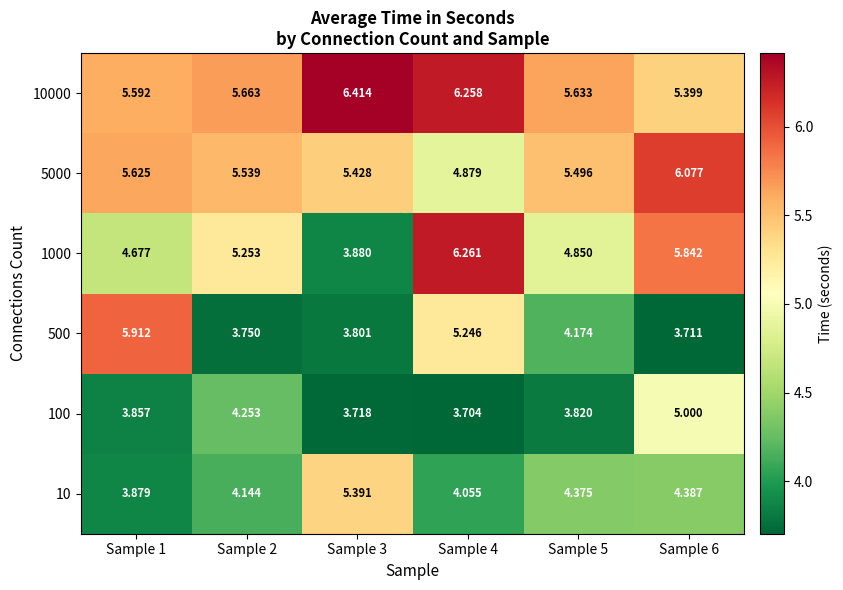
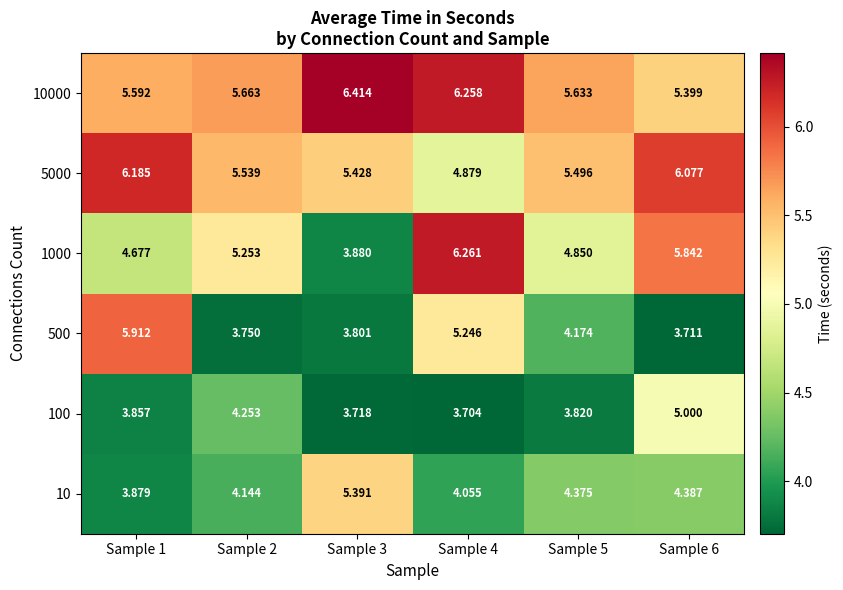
  {
    "10000": {
      "Sample 1": 5.592,
      "Sample 2": 5.663,
      "Sample 3": 6.414,
      "Sample 4": 6.258,
      "Sample 5": 5.633,
      "Sample 6": 5.399
    },
    "5000": {
-     "Sample 1": 5.625,
+     "Sample 1": 6.185,
      "Sample 2": 5.539,
      "Sample 3": 5.428,
      "Sample 4": 4.879,
      "Sample 5": 5.496,
      "Sample 6": 6.077
    },
    "1000": {
      "Sample 1": 4.677,
      "Sample 2": 5.253,
      "Sample 3": 3.880,
      "Sample 4": 6.261,
      "Sample 5": 4.850,
      "Sample 6": 5.842
    },
    "500": {
      "Sample 1": 5.912,
      "Sample 2": 3.750,
      "Sample 3": 3.801,
      "Sample 4": 5.246,
      "Sample 5": 4.174,
      "Sample 6": 3.711
    },
    "100": {
      "Sample 1": 3.857,
      "Sample 2": 4.253,
      "Sample 3": 3.718,
      "Sample 4": 3.704,
      "Sample 5": 3.820,
      "Sample 6": 5.000
    },
    "10": {
      "Sample 1": 3.879,
      "Sample 2": 4.144,
      "Sample 3": 5.391,
      "Sample 4": 4.055,
      "Sample 5": 4.375,
      "Sample 6": 4.387
    }
  }
